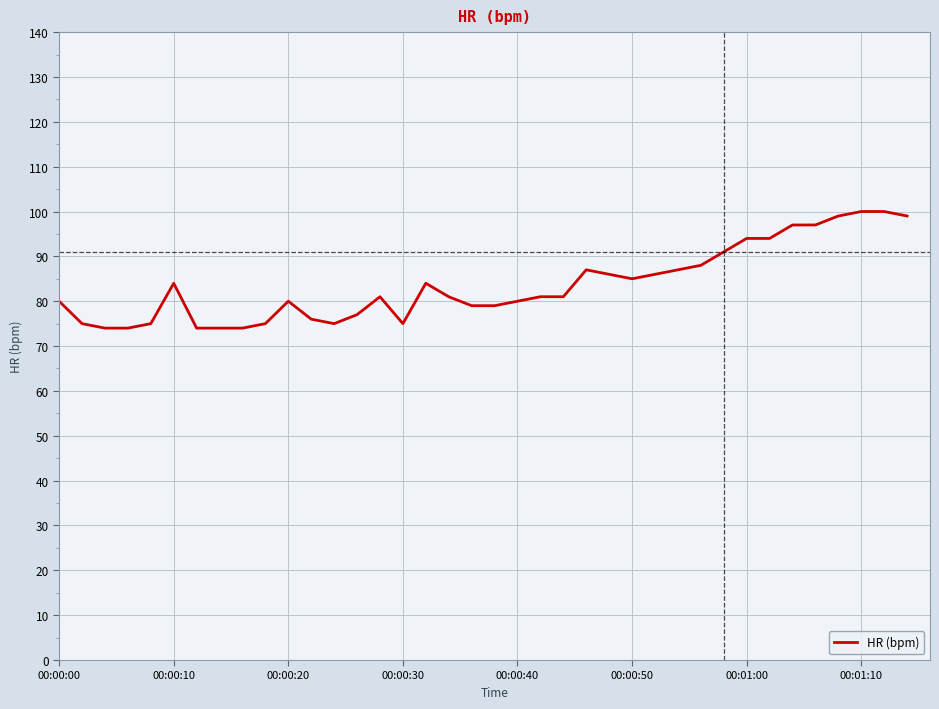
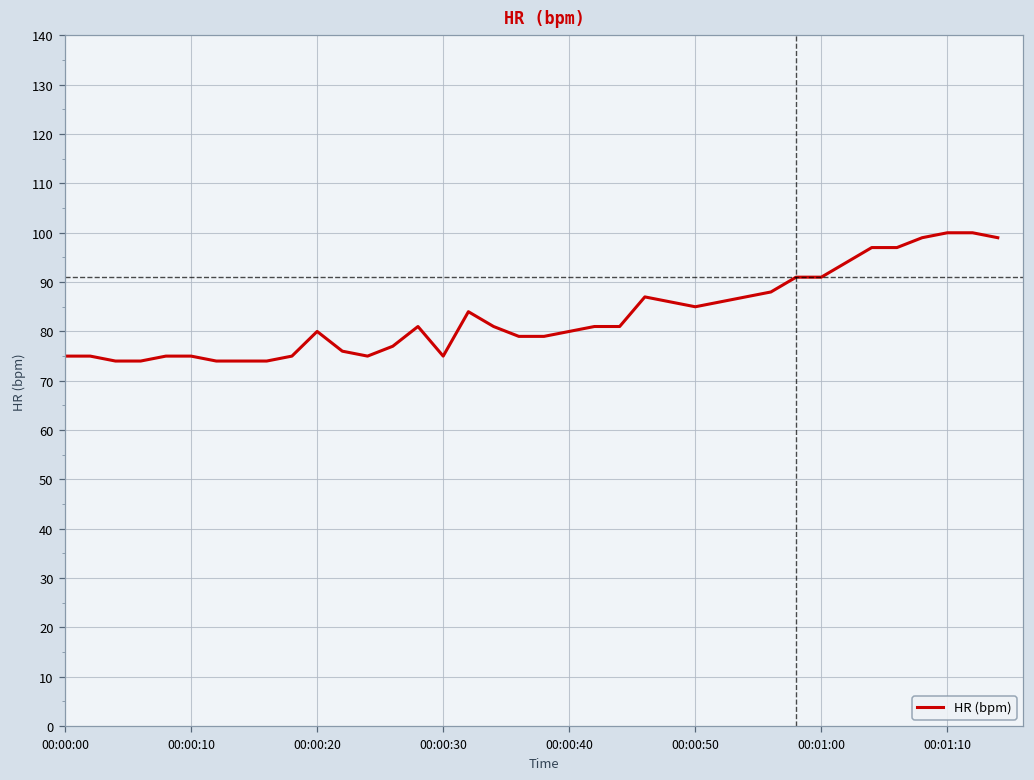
  {
-   "00:00:00": 80,
-   "00:00:10": 84,
+   "00:00:00": 75,
+   "00:00:10": 75,
    "00:00:20": 80,
    "00:00:30": 75,
    "00:00:40": 80,
    "00:00:50": 85,
-   "00:01:00": 94,
+   "00:01:00": 91,
    "00:01:10": 100
  }
